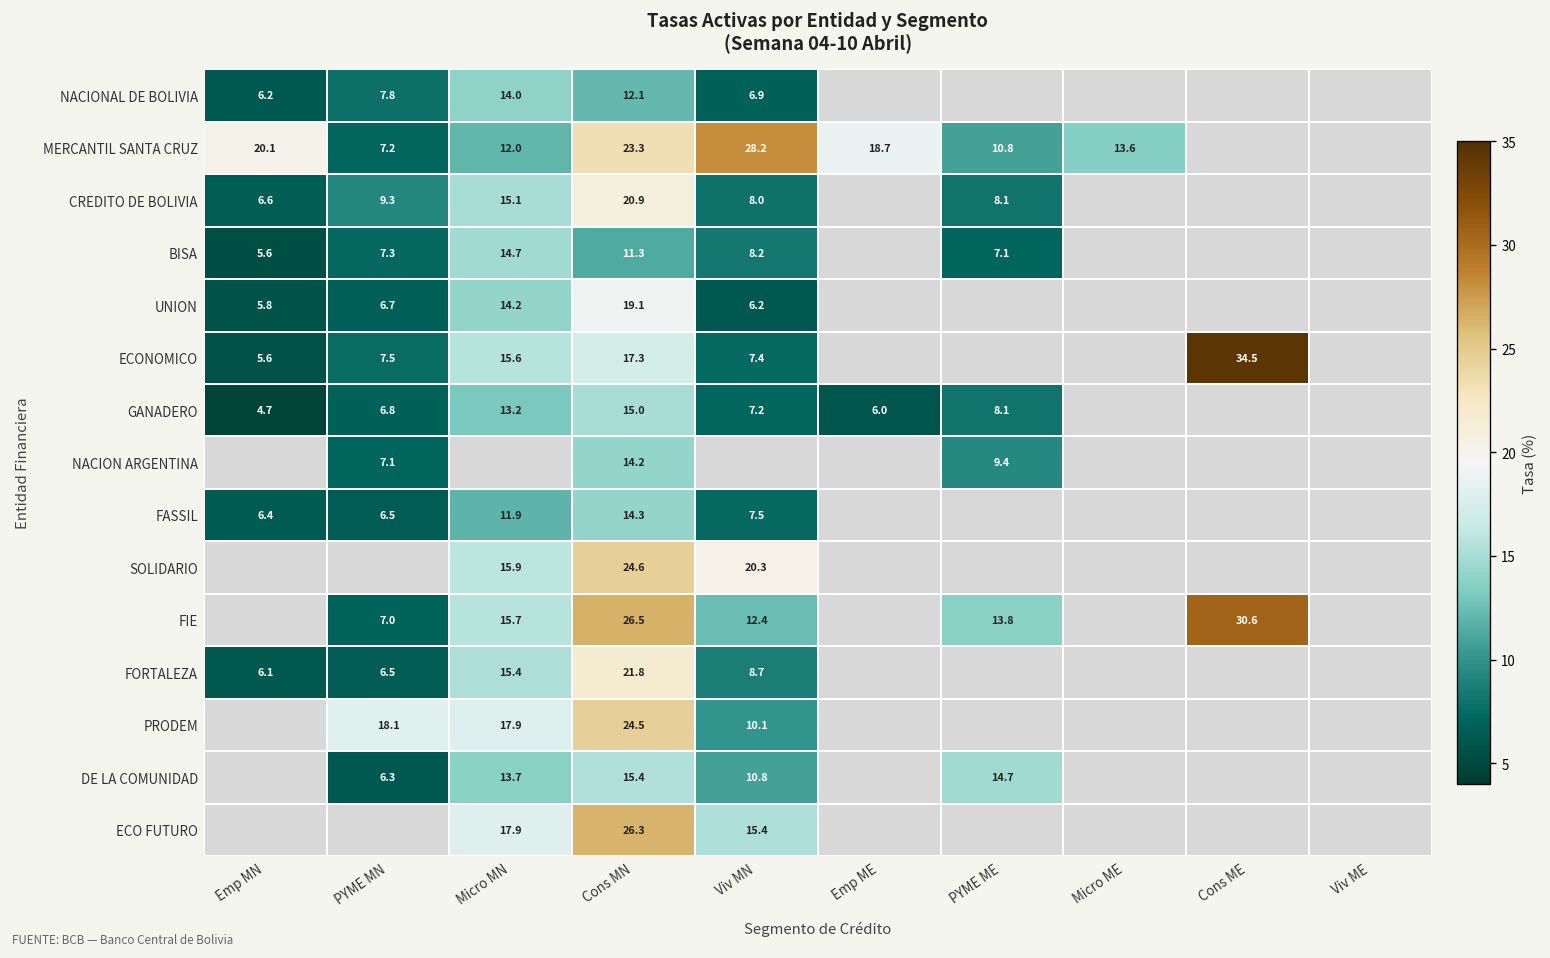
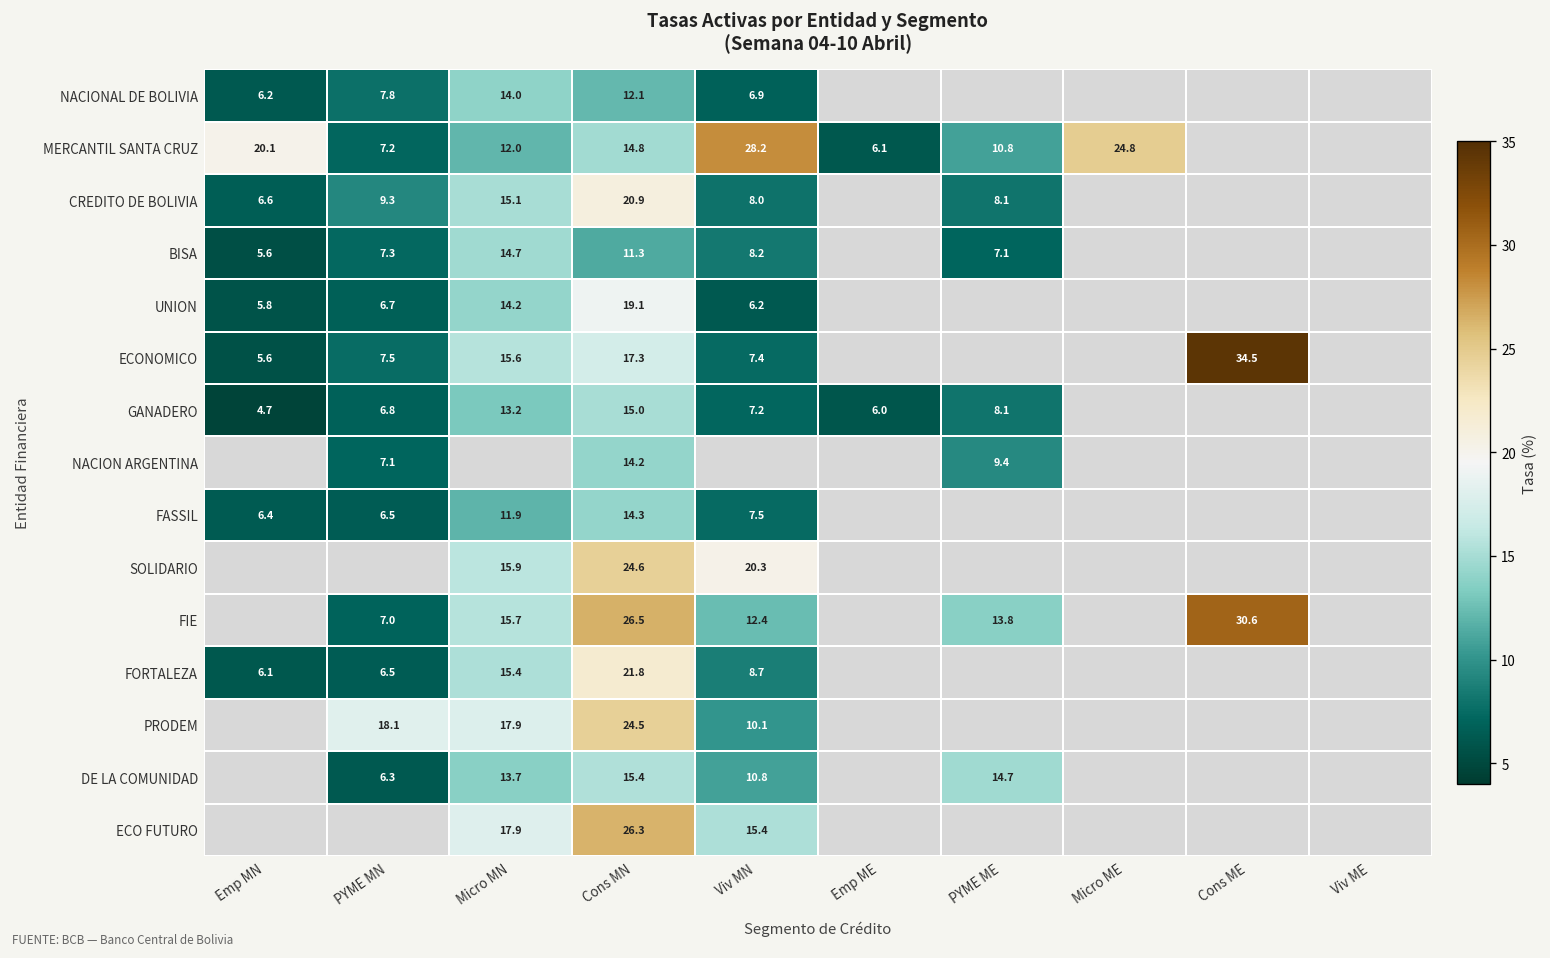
  {
    "NACIONAL DE BOLIVIA": {
      "Emp MN": 6.2,
      "PYME MN": 7.8,
      "Micro MN": 14.0,
      "Cons MN": 12.1,
      "Viv MN": 6.9
    },
    "MERCANTIL SANTA CRUZ": {
      "Emp MN": 20.1,
      "PYME MN": 7.2,
      "Micro MN": 12.0,
-     "Cons MN": 23.3,
+     "Cons MN": 14.8,
      "Viv MN": 28.2,
-     "Emp ME": 18.7,
+     "Emp ME": 6.1,
      "PYME ME": 10.8,
-     "Micro ME": 13.6
+     "Micro ME": 24.8
    },
    "CREDITO DE BOLIVIA": {
      "Emp MN": 6.6,
      "PYME MN": 9.3,
      "Micro MN": 15.1,
      "Cons MN": 20.9,
      "Viv MN": 8.0,
      "PYME ME": 8.1
    },
    "BISA": {
      "Emp MN": 5.6,
      "PYME MN": 7.3,
      "Micro MN": 14.7,
      "Cons MN": 11.3,
      "Viv MN": 8.2,
      "PYME ME": 7.1
    },
    "UNION": {
      "Emp MN": 5.8,
      "PYME MN": 6.7,
      "Micro MN": 14.2,
      "Cons MN": 19.1,
      "Viv MN": 6.2
    },
    "ECONOMICO": {
      "Emp MN": 5.6,
      "PYME MN": 7.5,
      "Micro MN": 15.6,
      "Cons MN": 17.3,
      "Viv MN": 7.4,
      "Cons ME": 34.5
    },
    "GANADERO": {
      "Emp MN": 4.7,
      "PYME MN": 6.8,
      "Micro MN": 13.2,
      "Cons MN": 15.0,
      "Viv MN": 7.2,
      "Emp ME": 6.0,
      "PYME ME": 8.1
    },
    "NACION ARGENTINA": {
      "PYME MN": 7.1,
      "Cons MN": 14.2,
      "PYME ME": 9.4
    },
    "FASSIL": {
      "Emp MN": 6.4,
      "PYME MN": 6.5,
      "Micro MN": 11.9,
      "Cons MN": 14.3,
      "Viv MN": 7.5
    },
    "SOLIDARIO": {
      "Micro MN": 15.9,
      "Cons MN": 24.6,
      "Viv MN": 20.3
    },
    "FIE": {
      "PYME MN": 7.0,
      "Micro MN": 15.7,
      "Cons MN": 26.5,
      "Viv MN": 12.4,
      "PYME ME": 13.8,
      "Cons ME": 30.6
    },
    "FORTALEZA": {
      "Emp MN": 6.1,
      "PYME MN": 6.5,
      "Micro MN": 15.4,
      "Cons MN": 21.8,
      "Viv MN": 8.7
    },
    "PRODEM": {
      "PYME MN": 18.1,
      "Micro MN": 17.9,
      "Cons MN": 24.5,
      "Viv MN": 10.1
    },
    "DE LA COMUNIDAD": {
      "PYME MN": 6.3,
      "Micro MN": 13.7,
      "Cons MN": 15.4,
      "Viv MN": 10.8,
      "PYME ME": 14.7
    },
    "ECO FUTURO": {
      "Micro MN": 17.9,
      "Cons MN": 26.3,
      "Viv MN": 15.4
    }
  }
